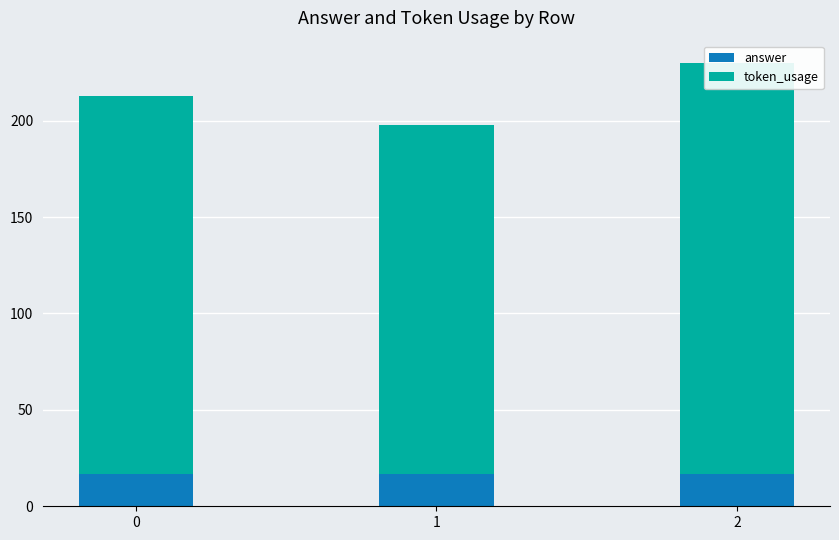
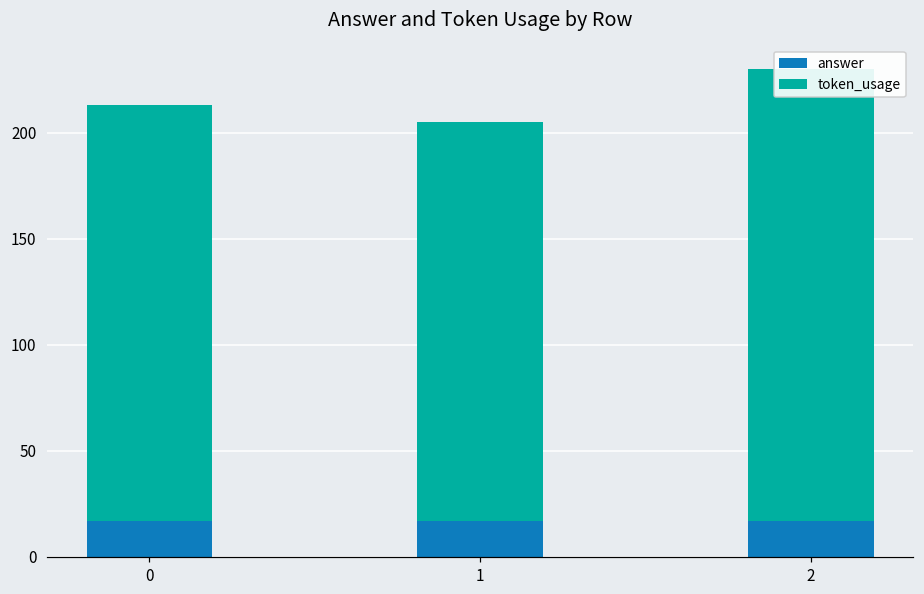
  {
    "answer": {
      "0": 17,
      "1": 17,
      "2": 17
    },
    "token_usage": {
      "0": 196,
-     "1": 181
+     "1": 188
    }
  }
